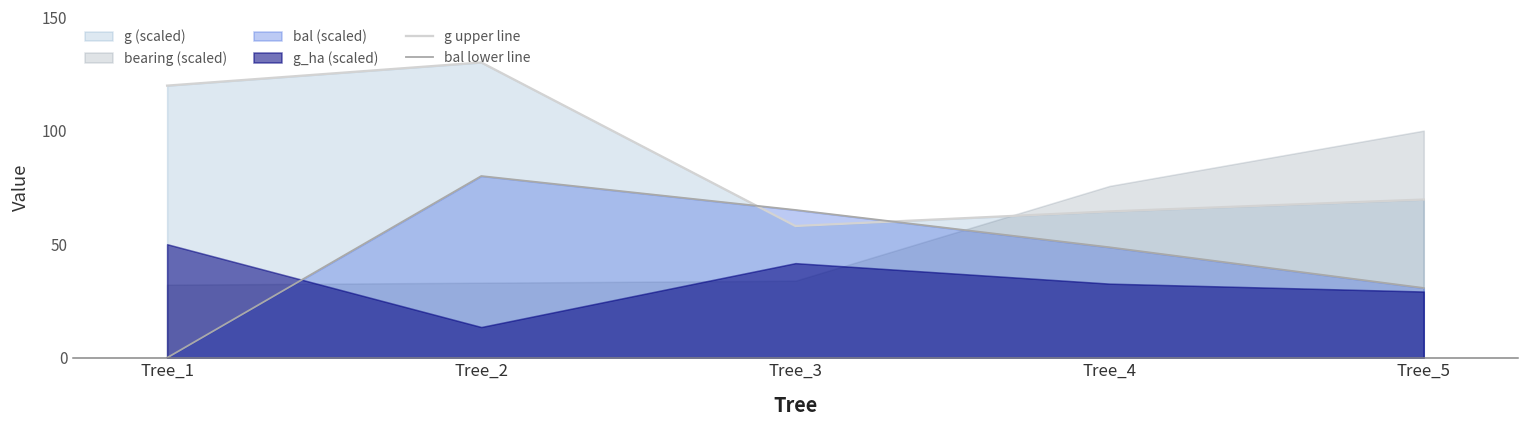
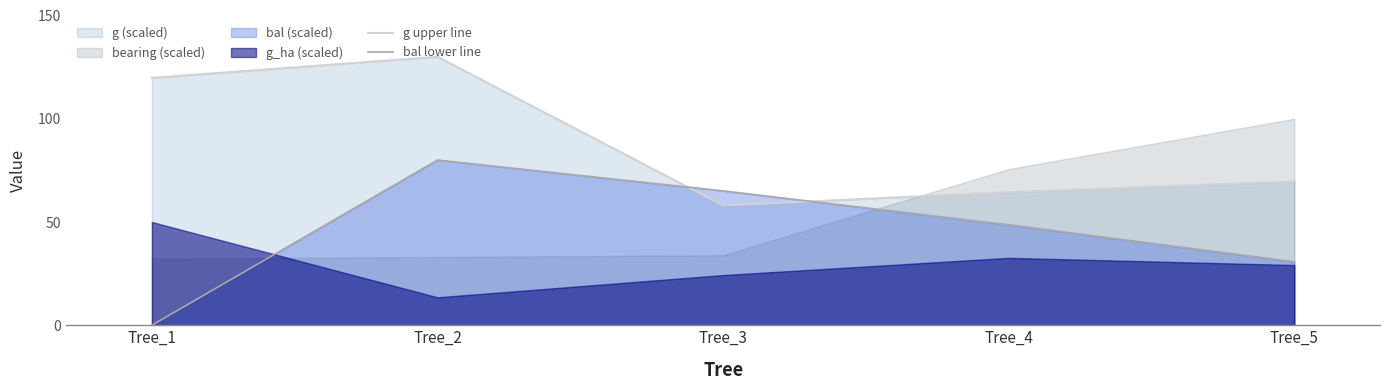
  {
    "g_ha (scaled)": {
      "Tree_1": 50,
      "Tree_2": 14,
-     "Tree_3": 42,
+     "Tree_3": 24,
      "Tree_4": 33,
      "Tree_5": 29
    }
  }
